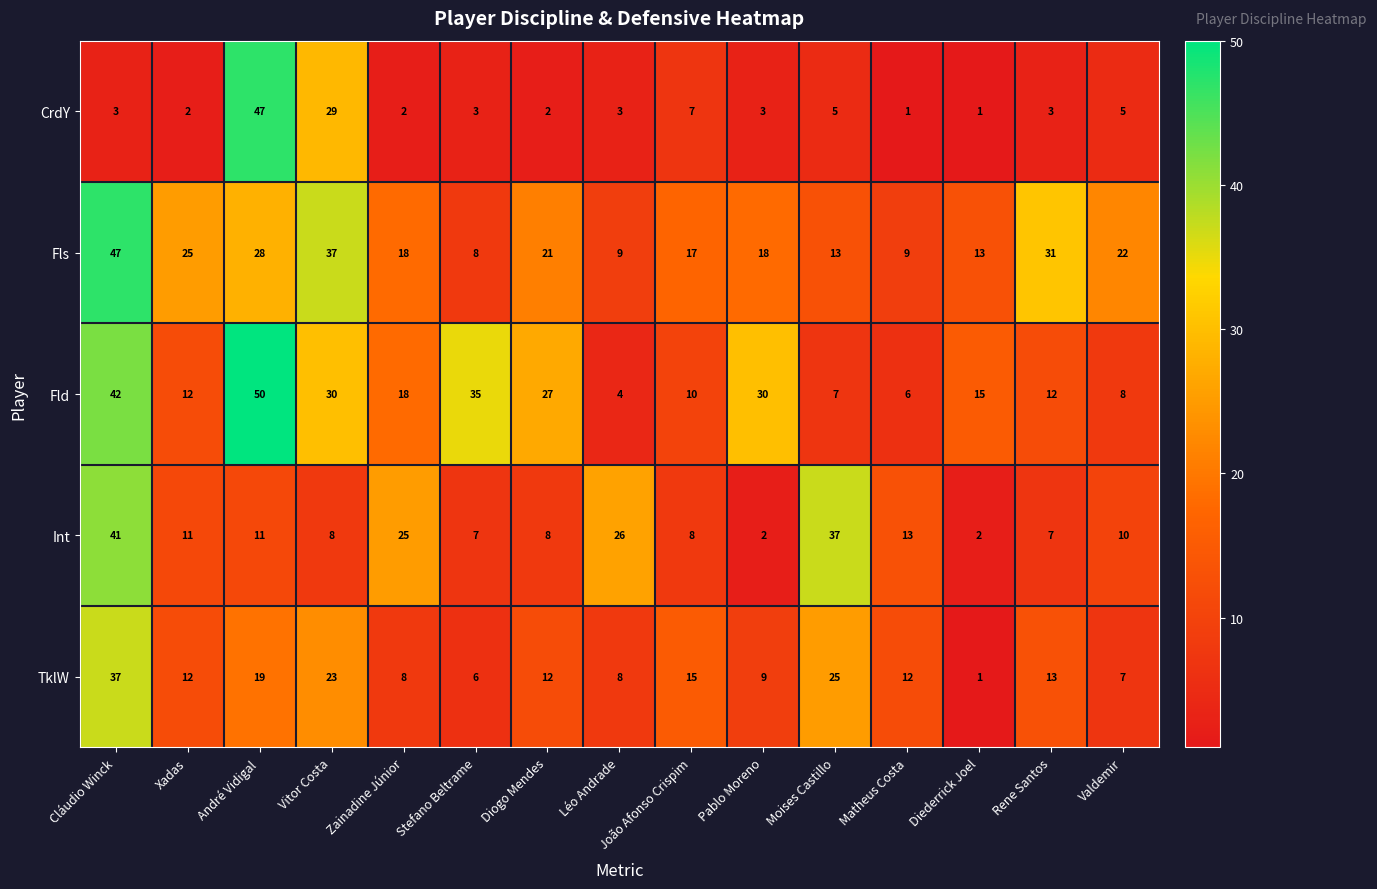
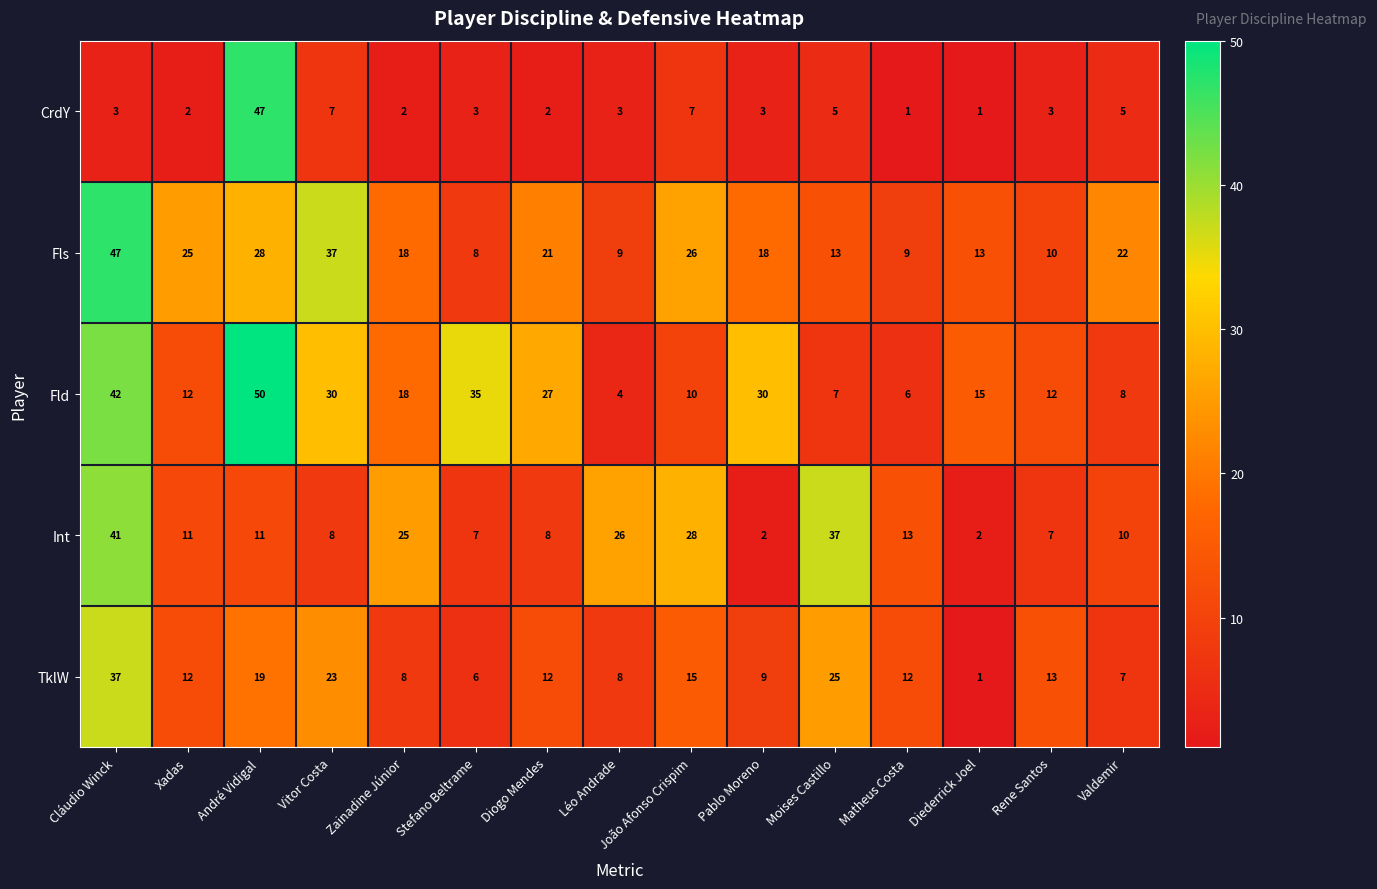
  {
    "CrdY": {
      "Cláudio Winck": 3,
      "Xadas": 2,
      "André Vidigal": 47,
-     "Vitor Costa": 29,
+     "Vitor Costa": 7,
      "Zainadine Júnior": 2,
      "Stefano Beltrame": 3,
      "Diogo Mendes": 2,
      "Léo Andrade": 3,
      "João Afonso Crispim": 7,
      "Pablo Moreno": 3,
      "Moises Castillo": 5,
      "Matheus Costa": 1,
      "Diederrick Joel": 1,
      "Rene Santos": 3,
      "Valdemir": 5
    },
    "Fls": {
      "Cláudio Winck": 47,
      "Xadas": 25,
      "André Vidigal": 28,
      "Vitor Costa": 37,
      "Zainadine Júnior": 18,
      "Stefano Beltrame": 8,
      "Diogo Mendes": 21,
      "Léo Andrade": 9,
-     "João Afonso Crispim": 17,
+     "João Afonso Crispim": 26,
      "Pablo Moreno": 18,
      "Moises Castillo": 13,
      "Matheus Costa": 9,
      "Diederrick Joel": 13,
-     "Rene Santos": 31,
+     "Rene Santos": 10,
      "Valdemir": 22
    },
    "Fld": {
      "Cláudio Winck": 42,
      "Xadas": 12,
      "André Vidigal": 50,
      "Vitor Costa": 30,
      "Zainadine Júnior": 18,
      "Stefano Beltrame": 35,
      "Diogo Mendes": 27,
      "Léo Andrade": 4,
      "João Afonso Crispim": 10,
      "Pablo Moreno": 30,
      "Moises Castillo": 7,
      "Matheus Costa": 6,
      "Diederrick Joel": 15,
      "Rene Santos": 12,
      "Valdemir": 8
    },
    "Int": {
      "Cláudio Winck": 41,
      "Xadas": 11,
      "André Vidigal": 11,
      "Vitor Costa": 8,
      "Zainadine Júnior": 25,
      "Stefano Beltrame": 7,
      "Diogo Mendes": 8,
      "Léo Andrade": 26,
-     "João Afonso Crispim": 8,
+     "João Afonso Crispim": 28,
      "Pablo Moreno": 2,
      "Moises Castillo": 37,
      "Matheus Costa": 13,
      "Diederrick Joel": 2,
      "Rene Santos": 7,
      "Valdemir": 10
    },
    "TklW": {
      "Cláudio Winck": 37,
      "Xadas": 12,
      "André Vidigal": 19,
      "Vitor Costa": 23,
      "Zainadine Júnior": 8,
      "Stefano Beltrame": 6,
      "Diogo Mendes": 12,
      "Léo Andrade": 8,
      "João Afonso Crispim": 15,
      "Pablo Moreno": 9,
      "Moises Castillo": 25,
      "Matheus Costa": 12,
      "Diederrick Joel": 1,
      "Rene Santos": 13,
      "Valdemir": 7
    }
  }
